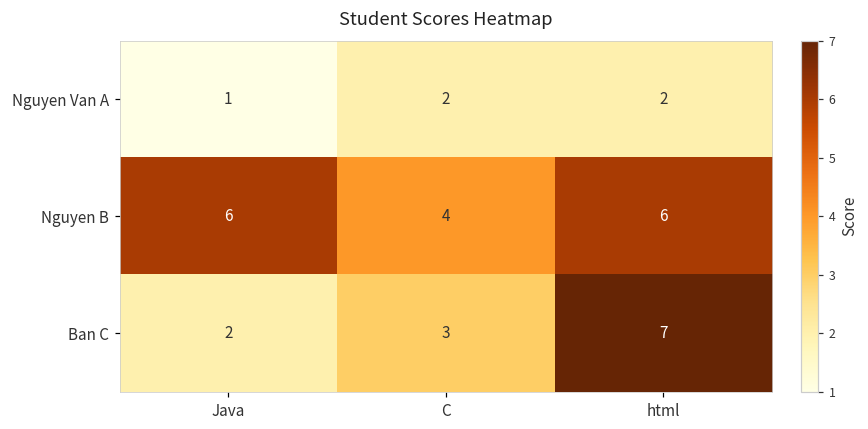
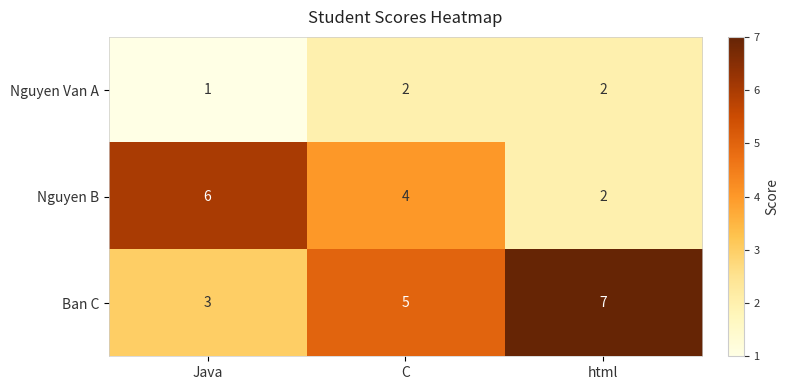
  {
    "Nguyen Van A": {
      "Java": 1,
      "C": 2,
      "html": 2
    },
    "Nguyen B": {
      "Java": 6,
      "C": 4,
-     "html": 6
+     "html": 2
    },
    "Ban C": {
-     "Java": 2,
-     "C": 3,
+     "Java": 3,
+     "C": 5,
      "html": 7
    }
  }
